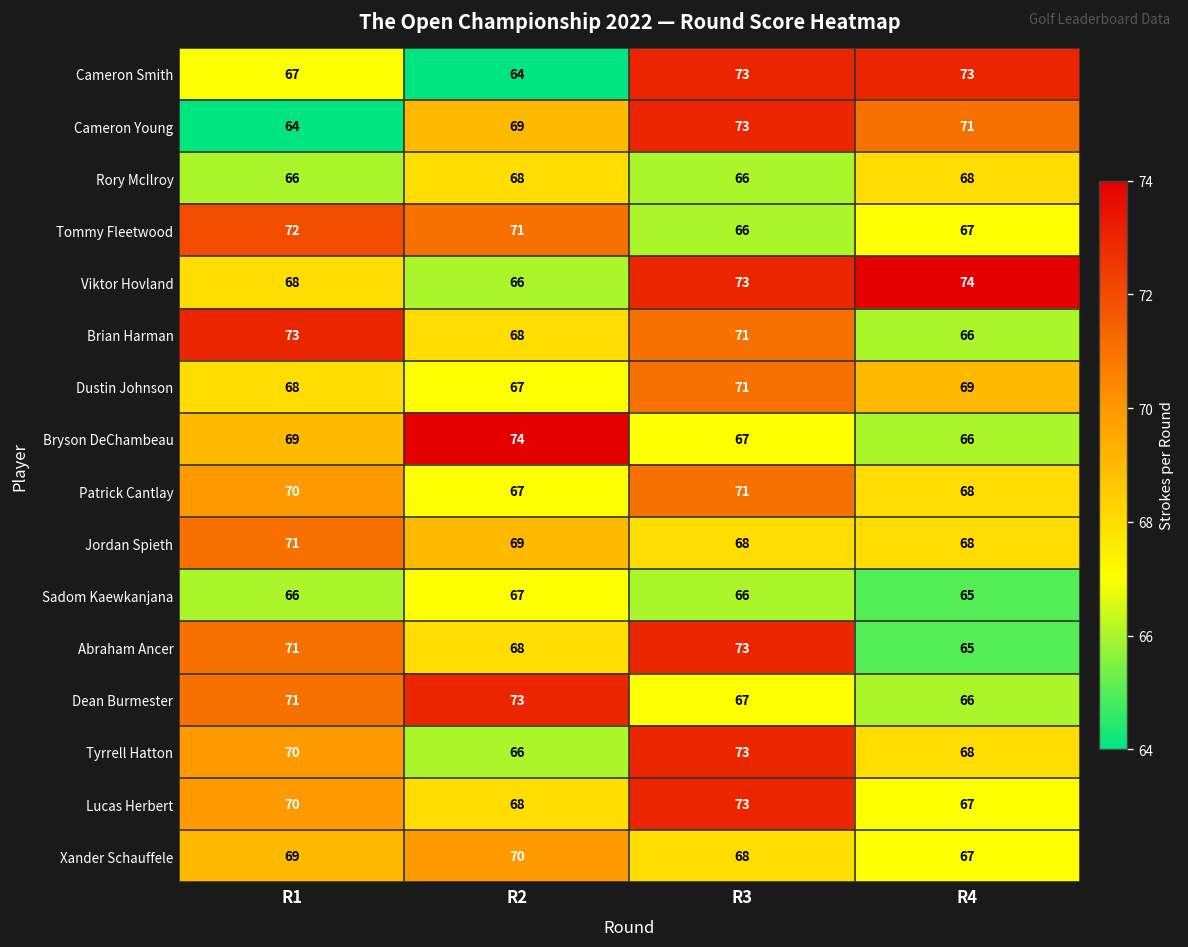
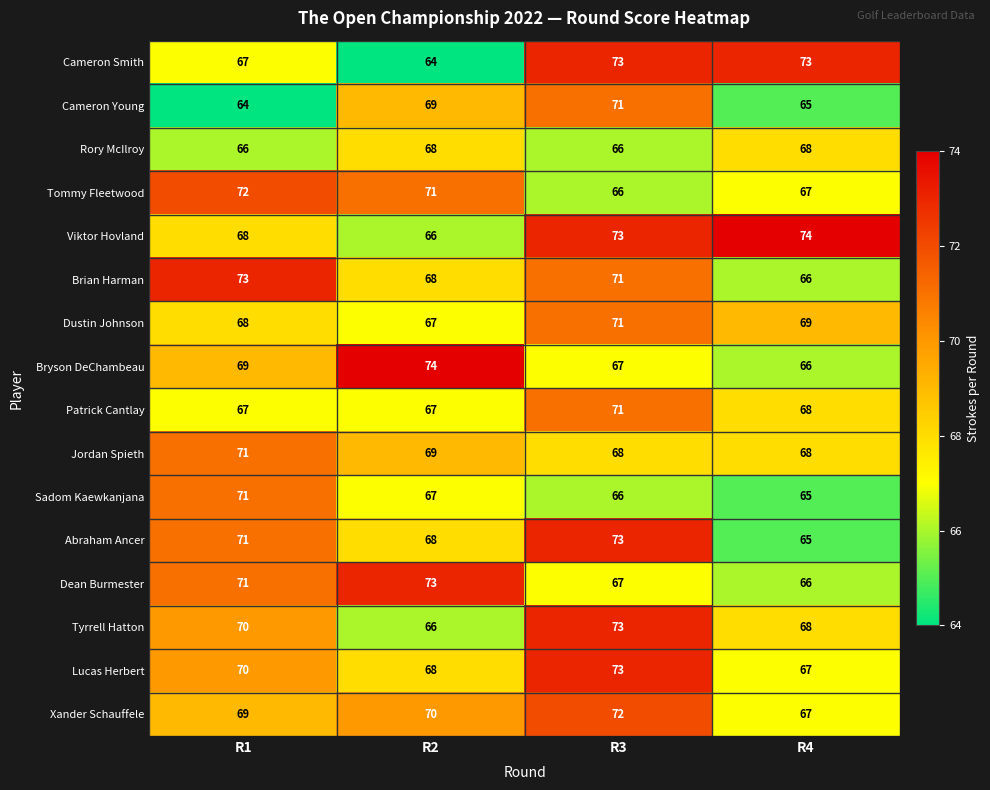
  {
    "Cameron Smith": {
      "R1": 67,
      "R2": 64,
      "R3": 73,
      "R4": 73
    },
    "Cameron Young": {
      "R1": 64,
      "R2": 69,
-     "R3": 73,
-     "R4": 71
+     "R3": 71,
+     "R4": 65
    },
    "Rory McIlroy": {
      "R1": 66,
      "R2": 68,
      "R3": 66,
      "R4": 68
    },
    "Tommy Fleetwood": {
      "R1": 72,
      "R2": 71,
      "R3": 66,
      "R4": 67
    },
    "Viktor Hovland": {
      "R1": 68,
      "R2": 66,
      "R3": 73,
      "R4": 74
    },
    "Brian Harman": {
      "R1": 73,
      "R2": 68,
      "R3": 71,
      "R4": 66
    },
    "Dustin Johnson": {
      "R1": 68,
      "R2": 67,
      "R3": 71,
      "R4": 69
    },
    "Bryson DeChambeau": {
      "R1": 69,
      "R2": 74,
      "R3": 67,
      "R4": 66
    },
    "Patrick Cantlay": {
-     "R1": 70,
+     "R1": 67,
      "R2": 67,
      "R3": 71,
      "R4": 68
    },
    "Jordan Spieth": {
      "R1": 71,
      "R2": 69,
      "R3": 68,
      "R4": 68
    },
    "Sadom Kaewkanjana": {
-     "R1": 66,
+     "R1": 71,
      "R2": 67,
      "R3": 66,
      "R4": 65
    },
    "Abraham Ancer": {
      "R1": 71,
      "R2": 68,
      "R3": 73,
      "R4": 65
    },
    "Dean Burmester": {
      "R1": 71,
      "R2": 73,
      "R3": 67,
      "R4": 66
    },
    "Tyrrell Hatton": {
      "R1": 70,
      "R2": 66,
      "R3": 73,
      "R4": 68
    },
    "Lucas Herbert": {
      "R1": 70,
      "R2": 68,
      "R3": 73,
      "R4": 67
    },
    "Xander Schauffele": {
      "R1": 69,
      "R2": 70,
-     "R3": 68,
+     "R3": 72,
      "R4": 67
    }
  }
